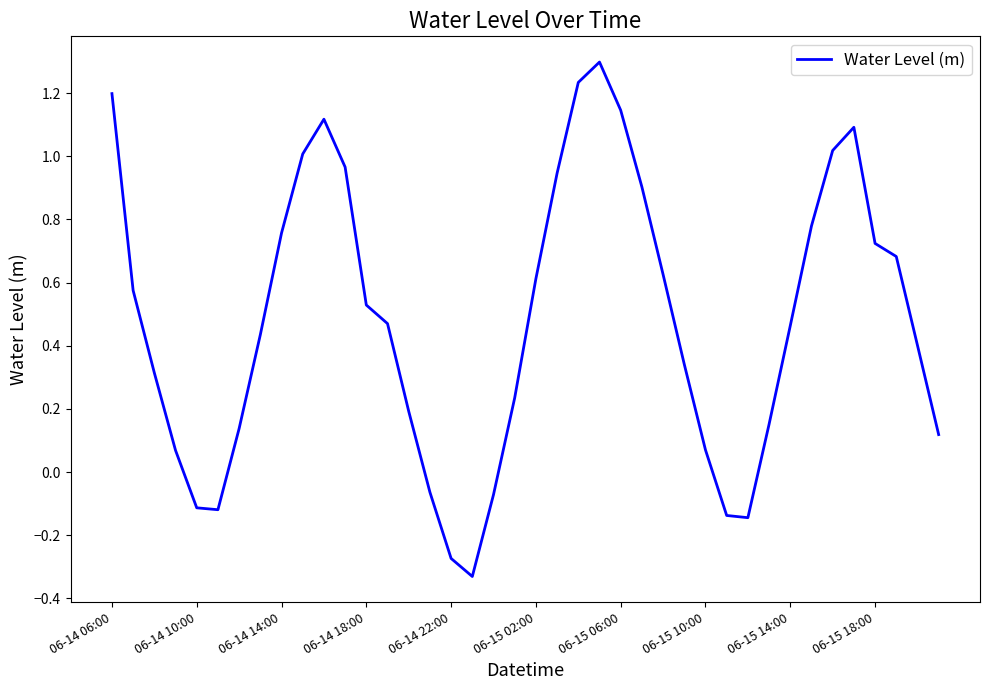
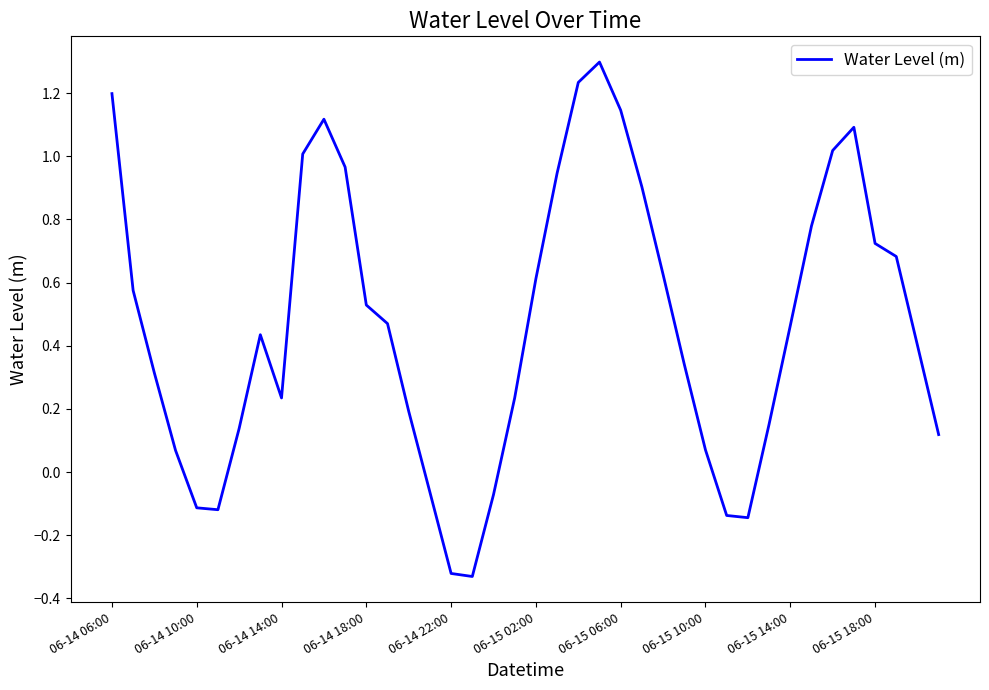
  {
    "06-14 06:00": 1.20,
    "06-14 10:00": -0.11,
-   "06-14 14:00": 0.76,
+   "06-14 14:00": 0.23,
    "06-14 18:00": 0.53,
-   "06-14 22:00": -0.27,
+   "06-14 22:00": -0.32,
    "06-15 02:00": 0.61,
    "06-15 06:00": 1.15,
    "06-15 10:00": 0.07,
    "06-15 14:00": 0.46,
    "06-15 18:00": 0.72
  }
